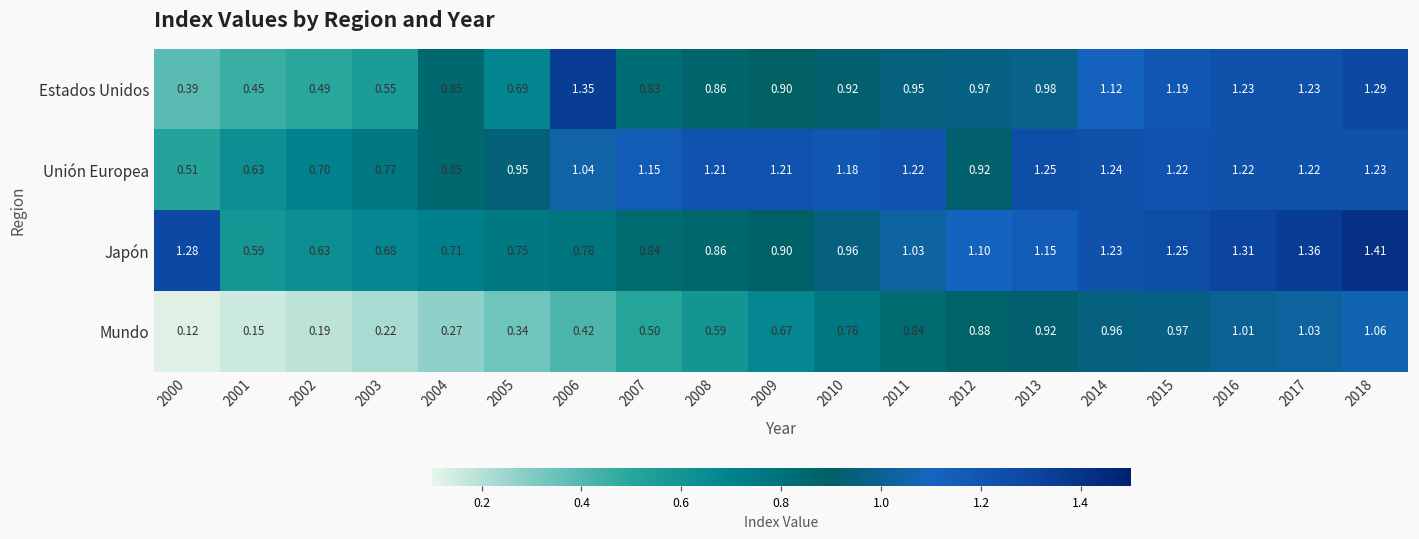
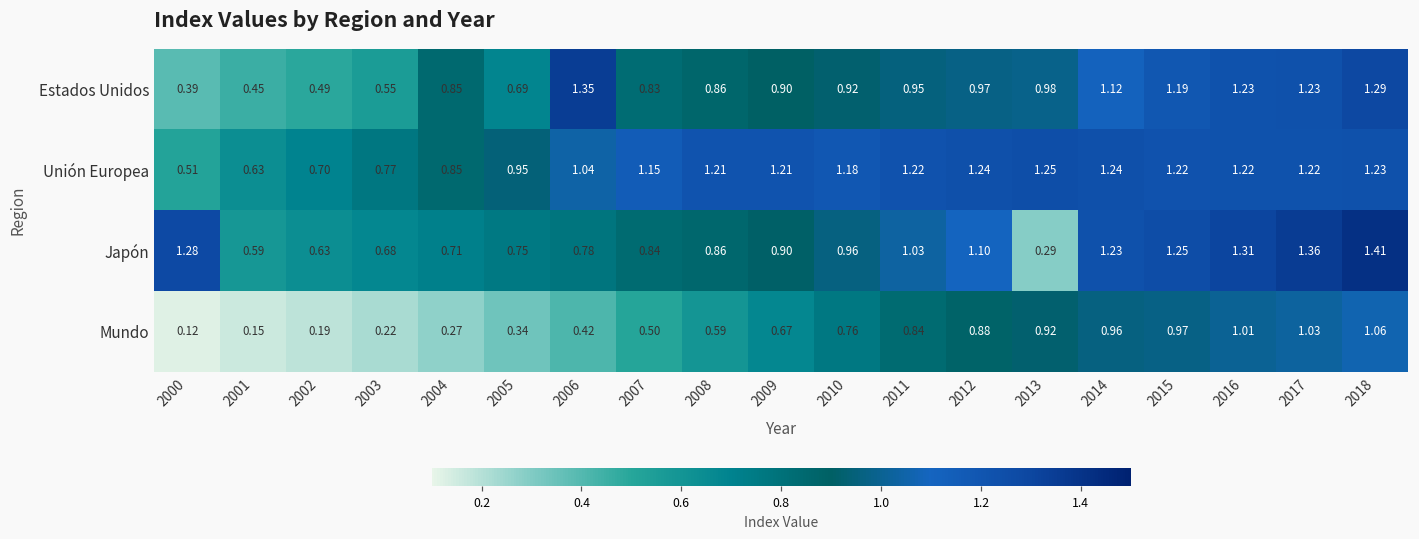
  {
    "Estados Unidos": {
      "2000": 0.39,
      "2001": 0.45,
      "2002": 0.49,
      "2003": 0.55,
      "2004": 0.85,
      "2005": 0.69,
      "2006": 1.35,
      "2007": 0.83,
      "2008": 0.86,
      "2009": 0.90,
      "2010": 0.92,
      "2011": 0.95,
      "2012": 0.97,
      "2013": 0.98,
      "2014": 1.12,
      "2015": 1.19,
      "2016": 1.23,
      "2017": 1.23,
      "2018": 1.29
    },
    "Unión Europea": {
      "2000": 0.51,
      "2001": 0.63,
      "2002": 0.70,
      "2003": 0.77,
      "2004": 0.85,
      "2005": 0.95,
      "2006": 1.04,
      "2007": 1.15,
      "2008": 1.21,
      "2009": 1.21,
      "2010": 1.18,
      "2011": 1.22,
-     "2012": 0.92,
+     "2012": 1.24,
      "2013": 1.25,
      "2014": 1.24,
      "2015": 1.22,
      "2016": 1.22,
      "2017": 1.22,
      "2018": 1.23
    },
    "Japón": {
      "2000": 1.28,
      "2001": 0.59,
      "2002": 0.63,
      "2003": 0.68,
      "2004": 0.71,
      "2005": 0.75,
      "2006": 0.78,
      "2007": 0.84,
      "2008": 0.86,
      "2009": 0.90,
      "2010": 0.96,
      "2011": 1.03,
      "2012": 1.10,
-     "2013": 1.15,
+     "2013": 0.29,
      "2014": 1.23,
      "2015": 1.25,
      "2016": 1.31,
      "2017": 1.36,
      "2018": 1.41
    },
    "Mundo": {
      "2000": 0.12,
      "2001": 0.15,
      "2002": 0.19,
      "2003": 0.22,
      "2004": 0.27,
      "2005": 0.34,
      "2006": 0.42,
      "2007": 0.50,
      "2008": 0.59,
      "2009": 0.67,
      "2010": 0.76,
      "2011": 0.84,
      "2012": 0.88,
      "2013": 0.92,
      "2014": 0.96,
      "2015": 0.97,
      "2016": 1.01,
      "2017": 1.03,
      "2018": 1.06
    }
  }
